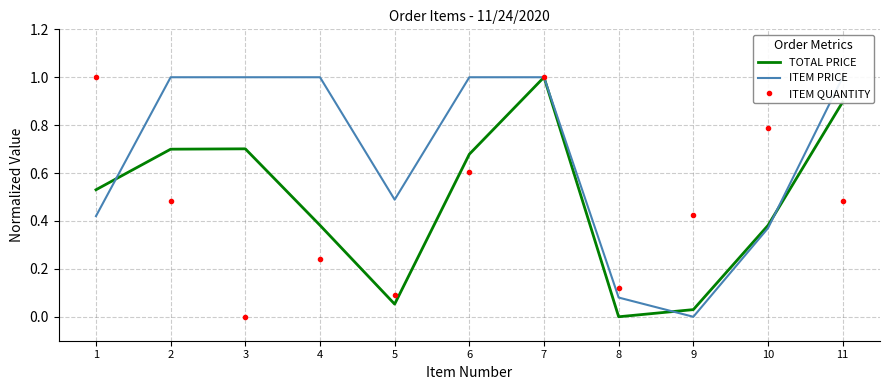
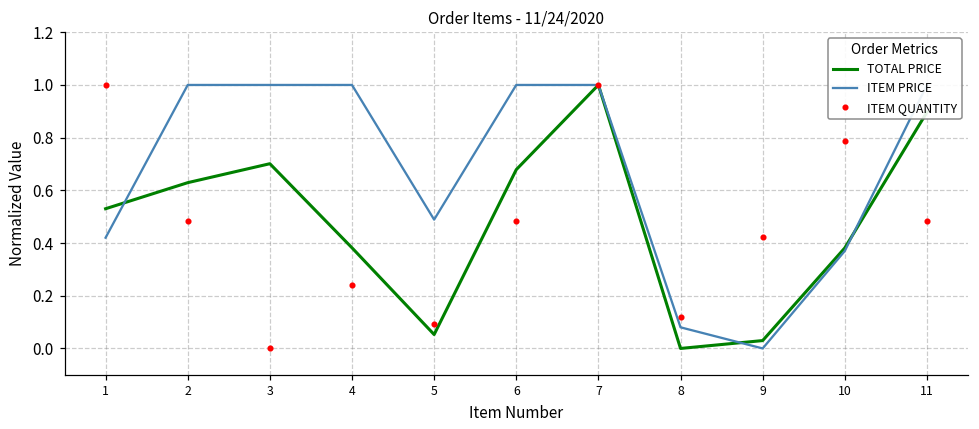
  {
    "TOTAL PRICE": {
      "1": 0.53,
-     "2": 0.70,
+     "2": 0.63,
      "3": 0.70,
      "4": 0.38,
      "5": 0.05,
      "6": 0.68,
      "8": 0.00,
      "9": 0.03,
      "10": 0.38
    },
    "ITEM PRICE": {
      "1": 0.42,
      "2": 1.00,
      "3": 1.00,
      "4": 1.00,
      "5": 0.49,
      "6": 1.00,
      "8": 0.08,
      "9": 0.00,
      "10": 0.37
    },
    "ITEM QUANTITY": {
      "1": 1.00,
      "2": 0.48,
      "3": 0.00,
      "4": 0.24,
      "5": 0.09,
-     "6": 0.61,
+     "6": 0.48,
      "8": 0.12,
      "9": 0.42,
      "10": 0.79,
      "11": 0.48
    }
  }
